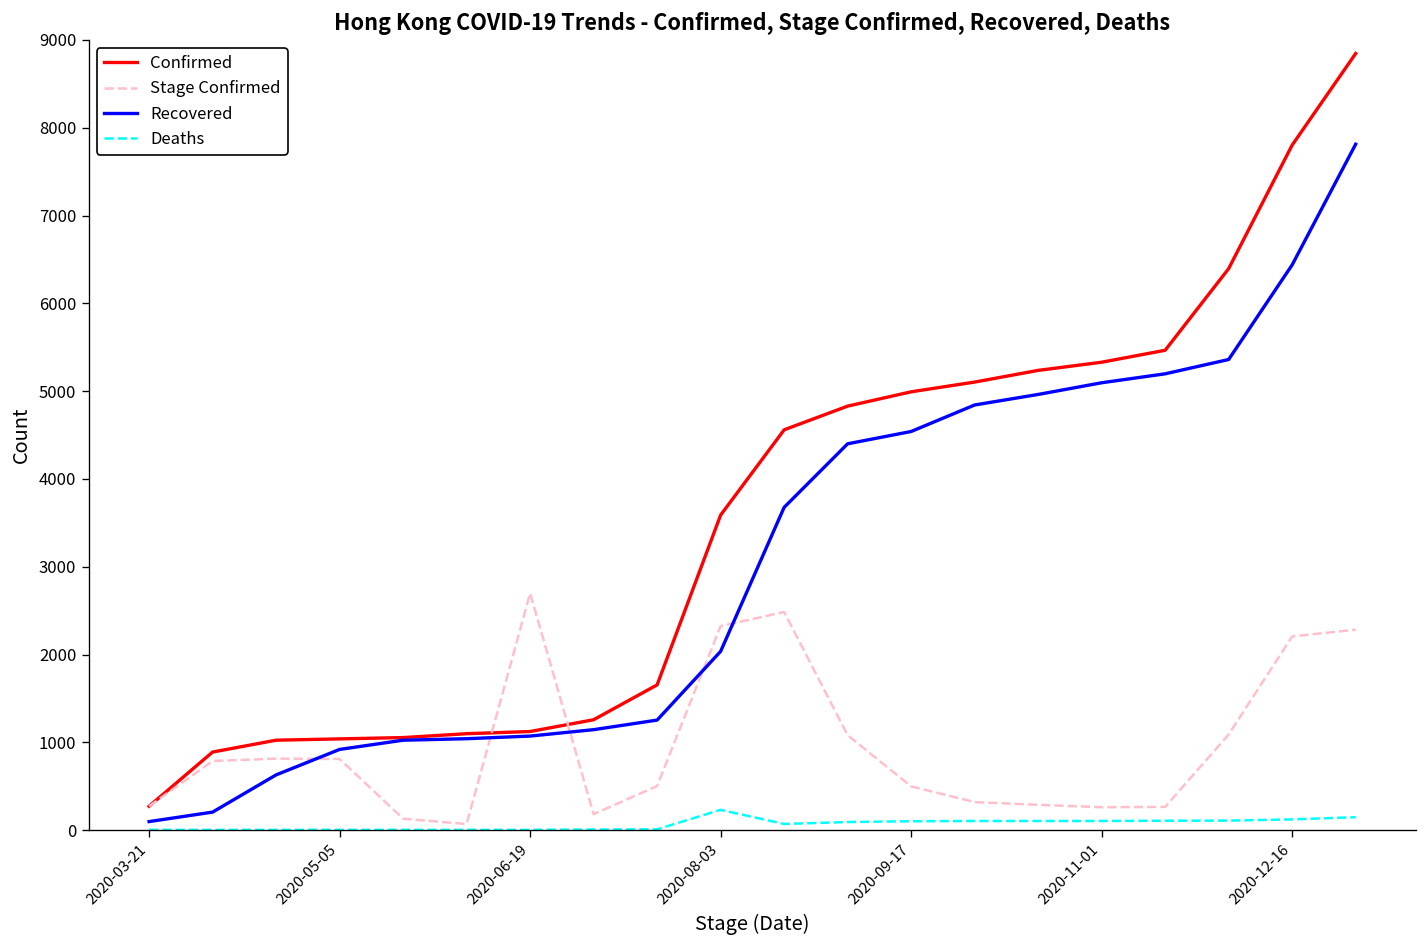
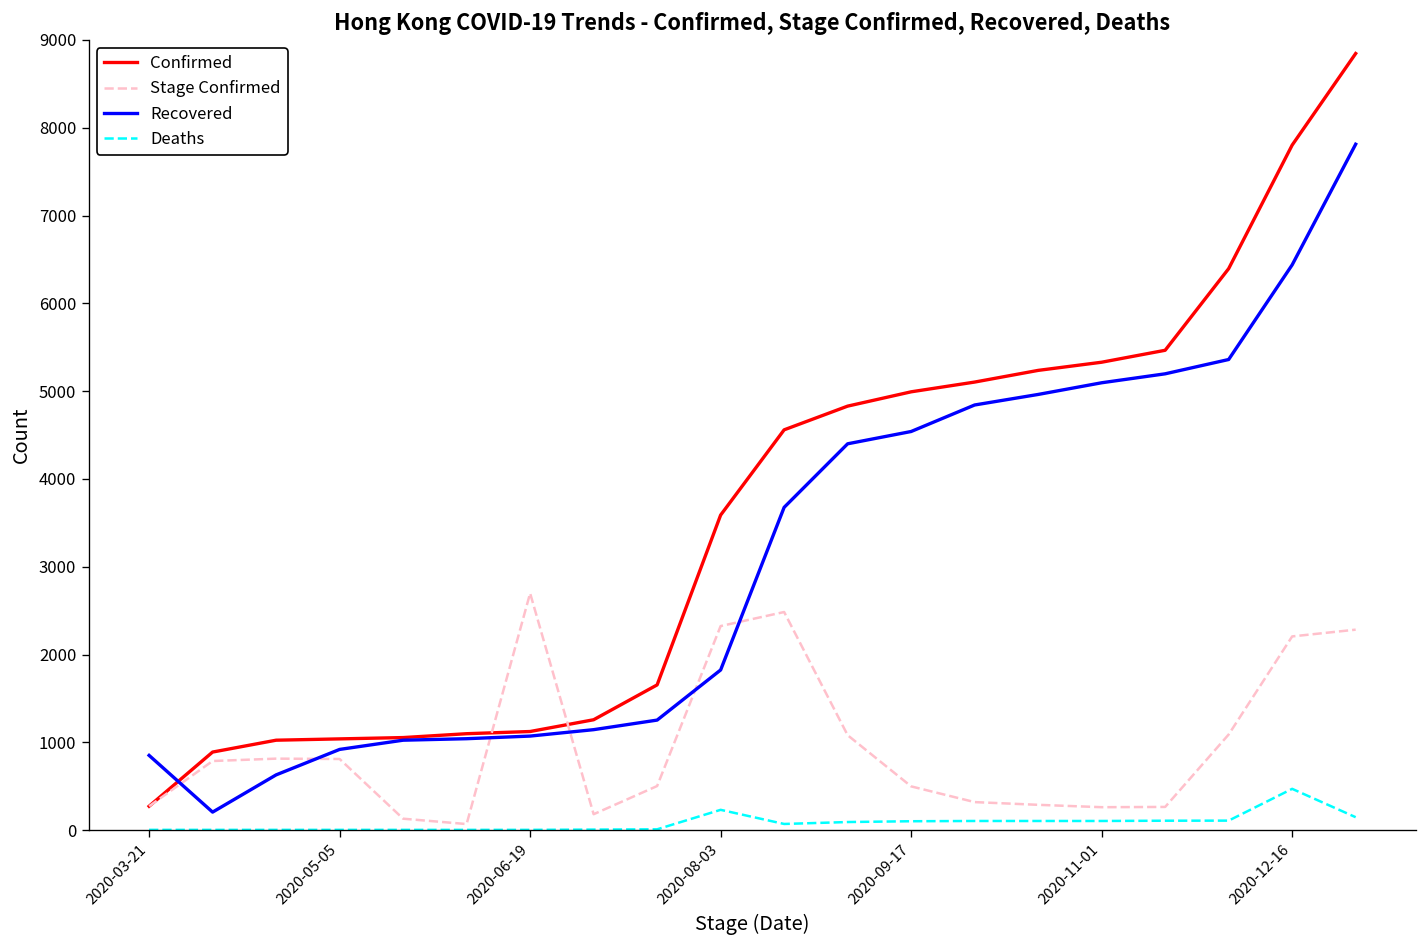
  {
    "Confirmed": {
      "2020-05-05": 1000,
      "2020-06-19": 1100,
      "2020-08-03": 3600,
      "2020-09-17": 5000,
      "2020-11-01": 5300,
      "2020-12-16": 7800
    },
    "Stage Confirmed": {
      "2020-05-05": 800,
      "2020-06-19": 2700,
      "2020-08-03": 2300,
      "2020-09-17": 500,
      "2020-11-01": 300,
      "2020-12-16": 2200
    },
    "Recovered": {
-     "2020-03-21": 100,
+     "2020-03-21": 900,
      "2020-05-05": 900,
      "2020-06-19": 1100,
-     "2020-08-03": 2000,
+     "2020-08-03": 1800,
      "2020-09-17": 4500,
      "2020-11-01": 5100,
      "2020-12-16": 6400
    },
    "Deaths": {
      "2020-03-21": 0,
      "2020-05-05": 0,
      "2020-06-19": 0,
      "2020-08-03": 200,
      "2020-09-17": 100,
      "2020-11-01": 100,
-     "2020-12-16": 100
+     "2020-12-16": 500
    }
  }
